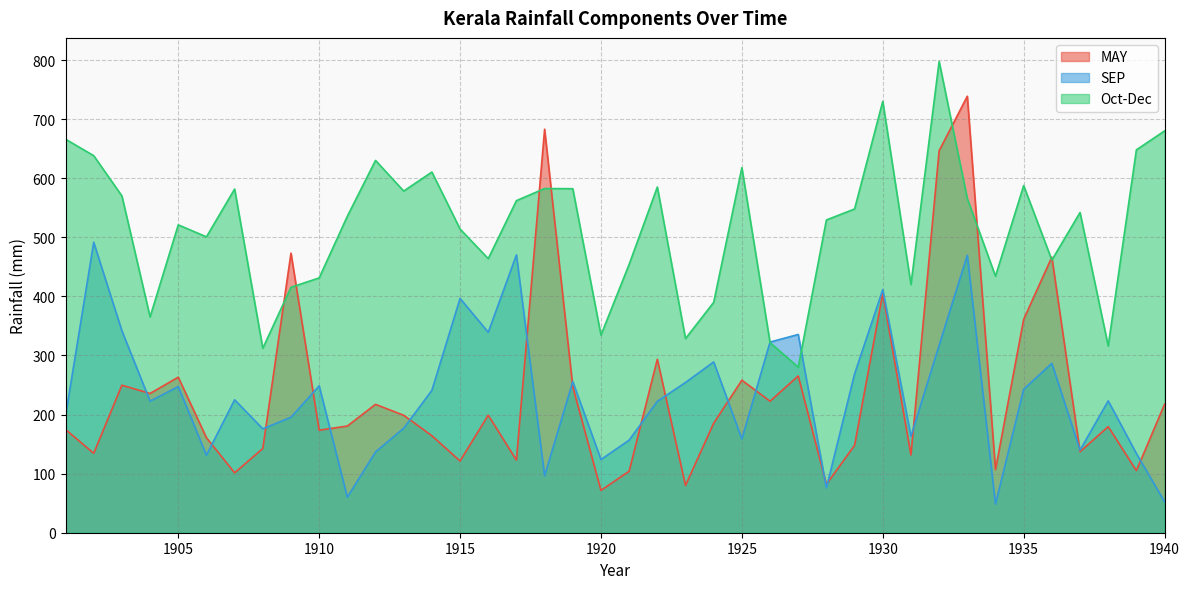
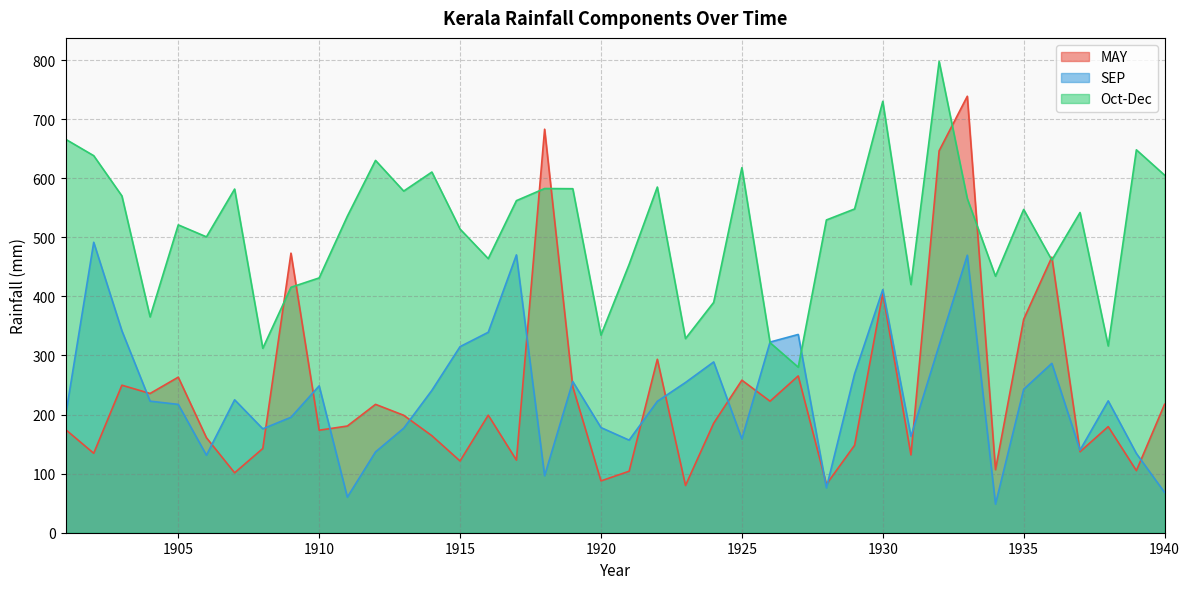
  {
    "MAY": {
      "1905": 260,
      "1910": 170,
      "1915": 120,
-     "1920": 70,
+     "1920": 90,
      "1925": 260,
      "1930": 400,
      "1935": 360,
      "1940": 220
    },
    "SEP": {
-     "1905": 250,
+     "1905": 220,
      "1910": 250,
-     "1915": 400,
-     "1920": 120,
+     "1915": 320,
+     "1920": 180,
      "1925": 160,
      "1930": 410,
      "1935": 240,
-     "1940": 50
+     "1940": 70
    },
    "Oct-Dec": {
      "1905": 520,
      "1910": 430,
      "1915": 510,
      "1920": 330,
      "1925": 620,
      "1930": 730,
-     "1935": 590,
-     "1940": 680
+     "1935": 550,
+     "1940": 610
    }
  }
